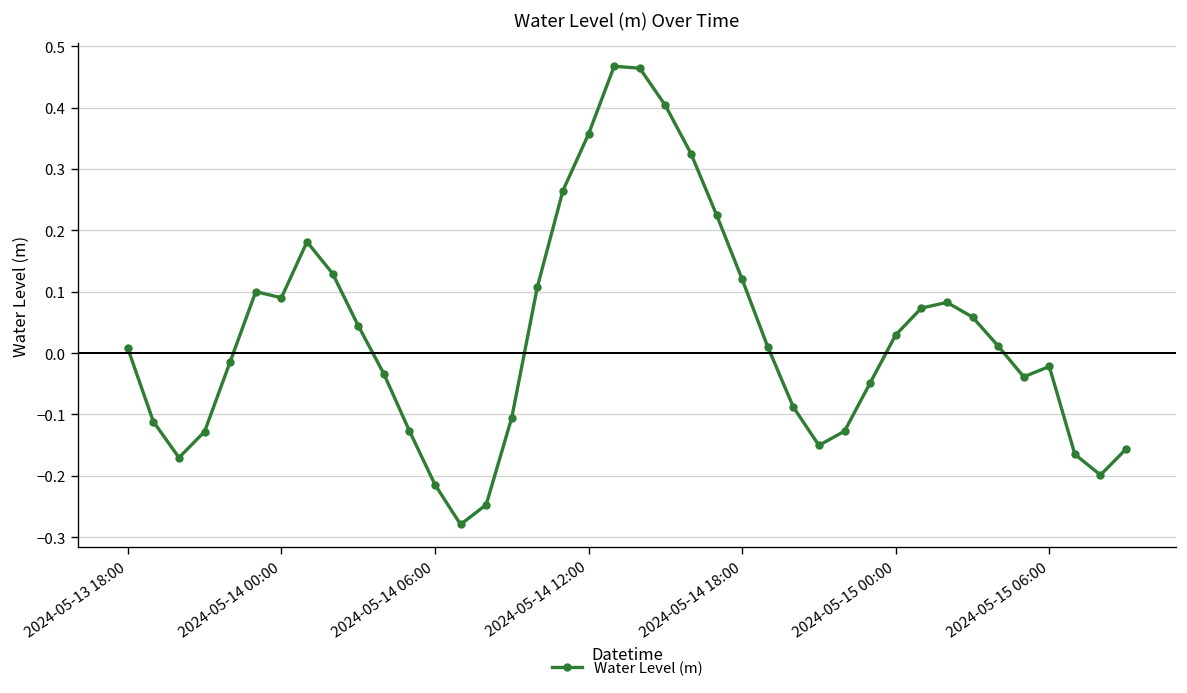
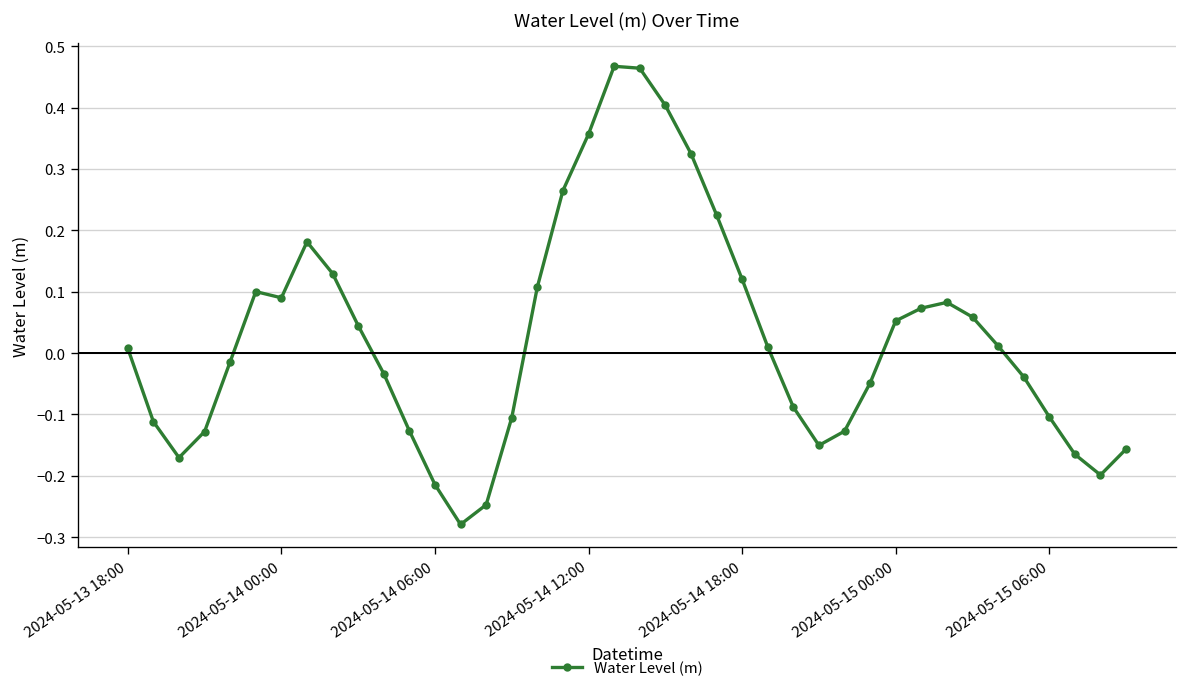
  {
    "2024-05-13 18:00": 0.01,
    "2024-05-14 00:00": 0.09,
    "2024-05-14 06:00": -0.21,
    "2024-05-14 12:00": 0.36,
    "2024-05-14 18:00": 0.12,
-   "2024-05-15 00:00": 0.03,
-   "2024-05-15 06:00": -0.02
+   "2024-05-15 00:00": 0.05,
+   "2024-05-15 06:00": -0.10
  }
